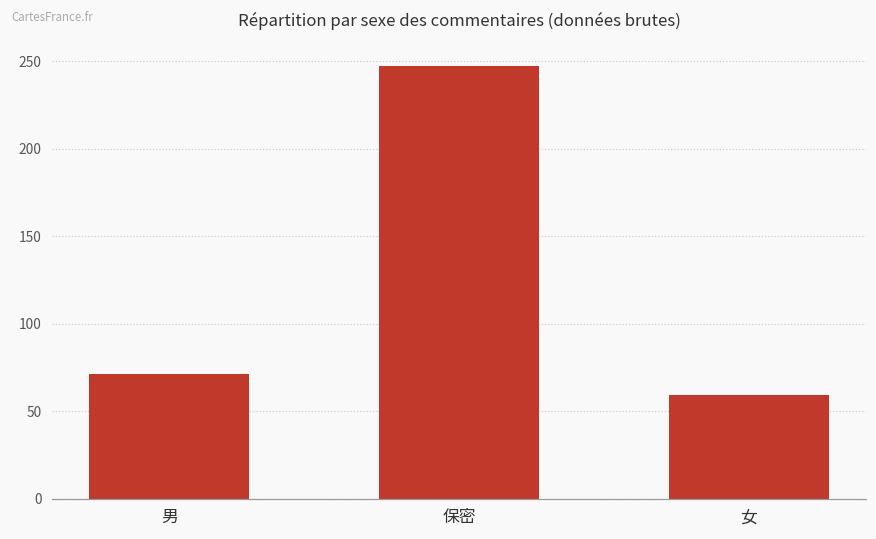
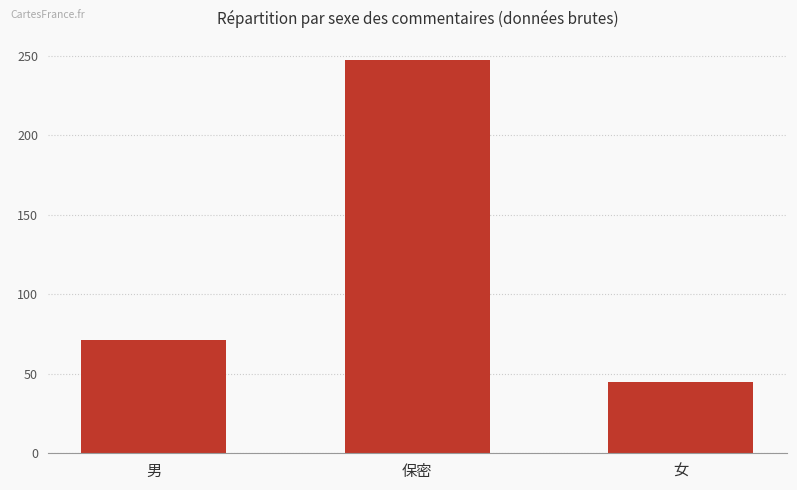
  {
    "男": 71,
    "保密": 247,
-   "女": 59
+   "女": 45
  }
